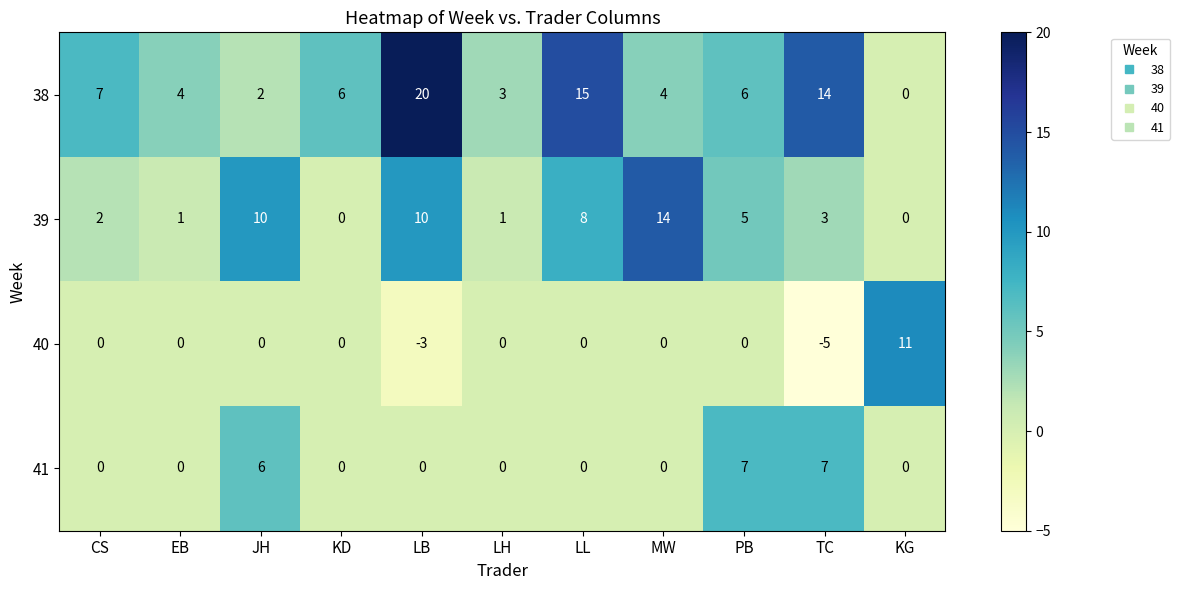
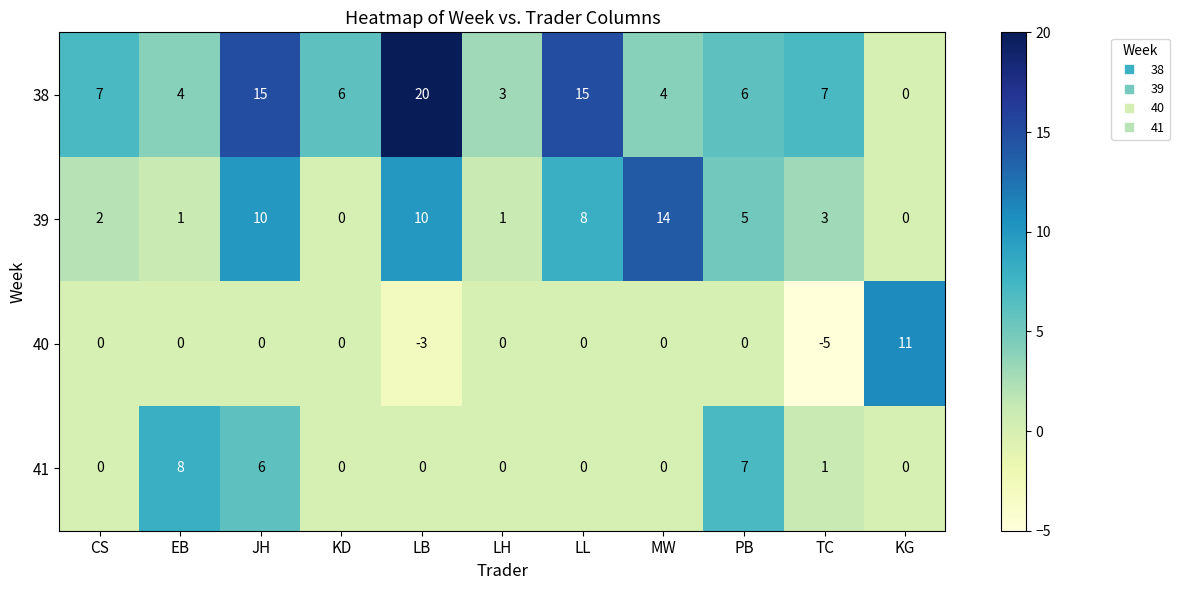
  {
    "38": {
      "CS": 7,
      "EB": 4,
-     "JH": 2,
+     "JH": 15,
      "KD": 6,
      "LB": 20,
      "LH": 3,
      "LL": 15,
      "MW": 4,
      "PB": 6,
-     "TC": 14,
+     "TC": 7,
      "KG": 0
    },
    "39": {
      "CS": 2,
      "EB": 1,
      "JH": 10,
      "KD": 0,
      "LB": 10,
      "LH": 1,
      "LL": 8,
      "MW": 14,
      "PB": 5,
      "TC": 3,
      "KG": 0
    },
    "40": {
      "CS": 0,
      "EB": 0,
      "JH": 0,
      "KD": 0,
      "LB": -3,
      "LH": 0,
      "LL": 0,
      "MW": 0,
      "PB": 0,
      "TC": -5,
      "KG": 11
    },
    "41": {
      "CS": 0,
-     "EB": 0,
+     "EB": 8,
      "JH": 6,
      "KD": 0,
      "LB": 0,
      "LH": 0,
      "LL": 0,
      "MW": 0,
      "PB": 7,
-     "TC": 7,
+     "TC": 1,
      "KG": 0
    }
  }
